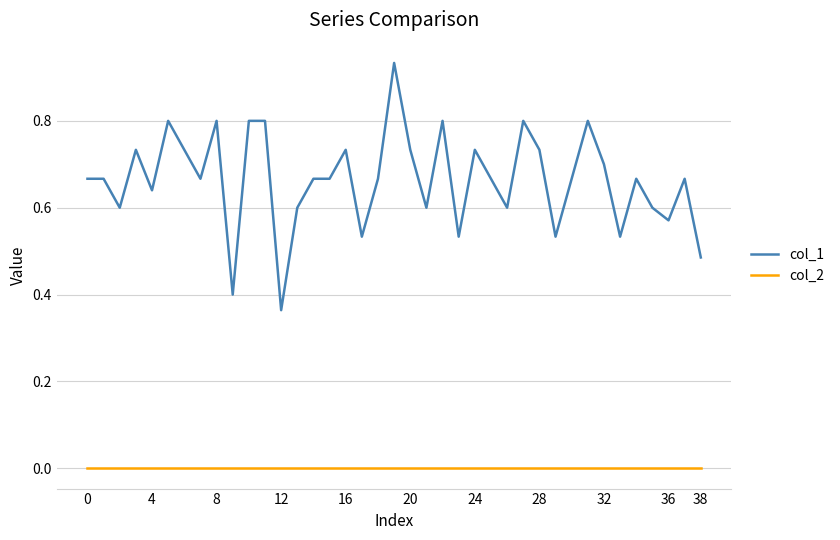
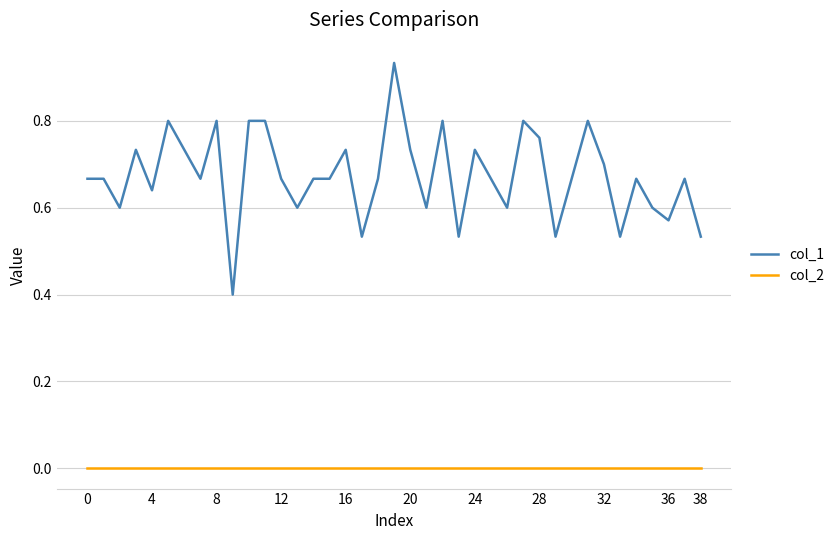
  {
    "col_1": {
      "0": 0.67,
      "4": 0.64,
      "8": 0.80,
-     "12": 0.36,
+     "12": 0.67,
      "16": 0.73,
      "20": 0.73,
      "24": 0.73,
-     "28": 0.73,
+     "28": 0.76,
      "32": 0.70,
      "36": 0.57,
-     "38": 0.49
+     "38": 0.53
    },
    "col_2": {
      "0": 0.00,
      "4": 0.00,
      "8": 0.00,
      "12": 0.00,
      "16": 0.00,
      "20": 0.00,
      "24": 0.00,
      "28": 0.00,
      "32": 0.00,
      "36": 0.00,
      "38": 0.00
    }
  }
